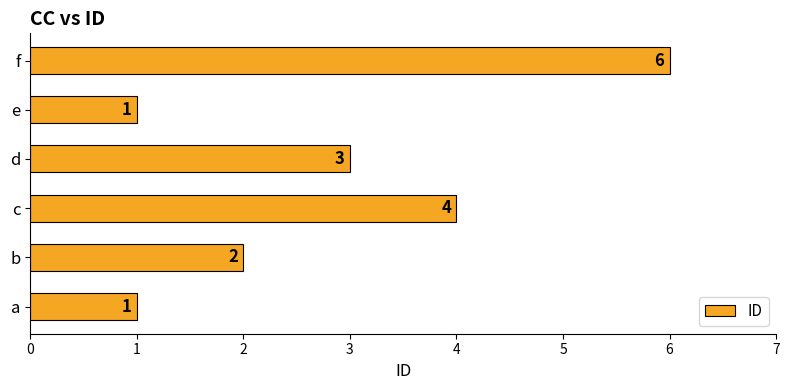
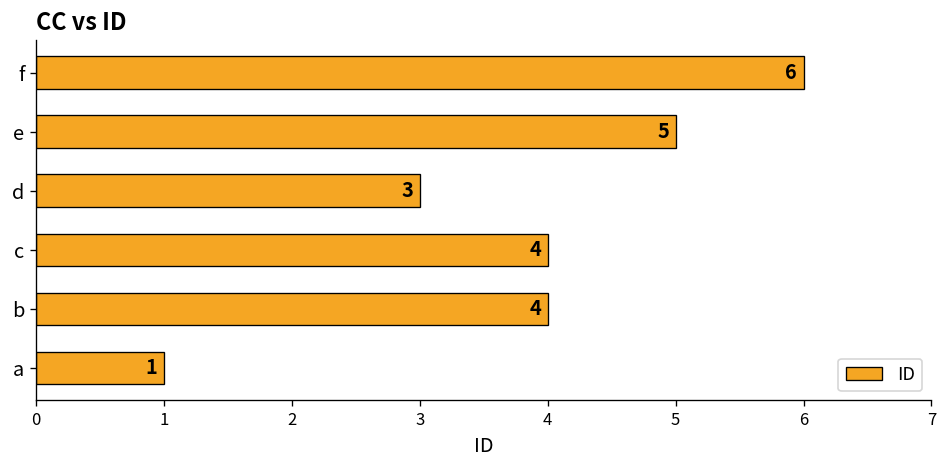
  {
    "f": 6,
-   "e": 1,
+   "e": 5,
    "d": 3,
    "c": 4,
-   "b": 2,
+   "b": 4,
    "a": 1
  }
